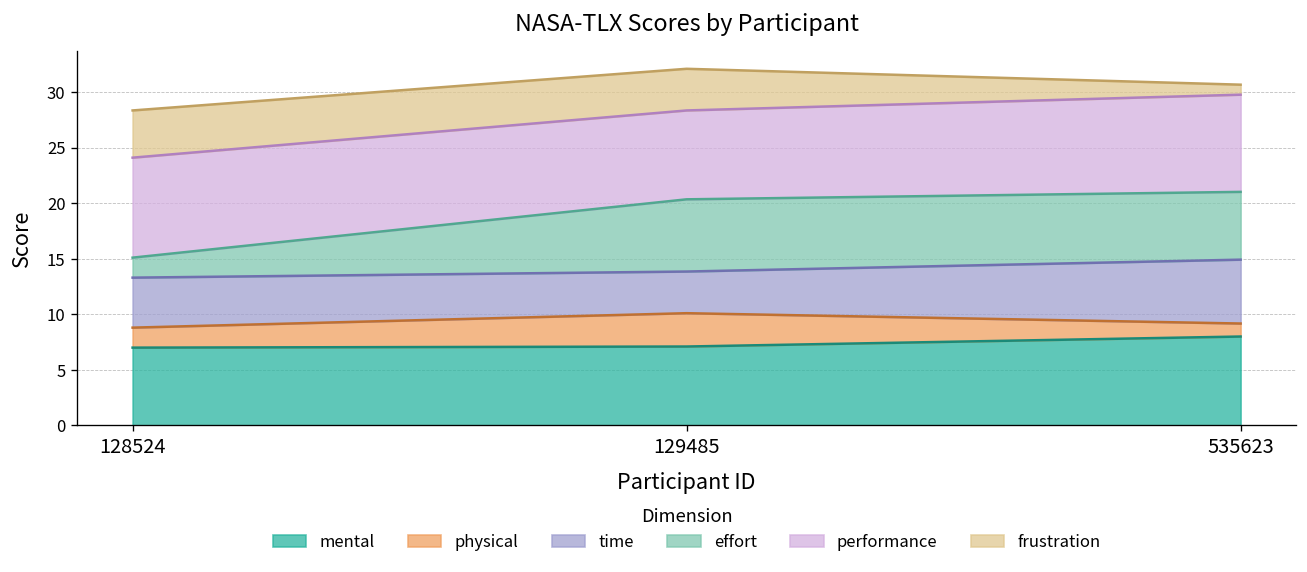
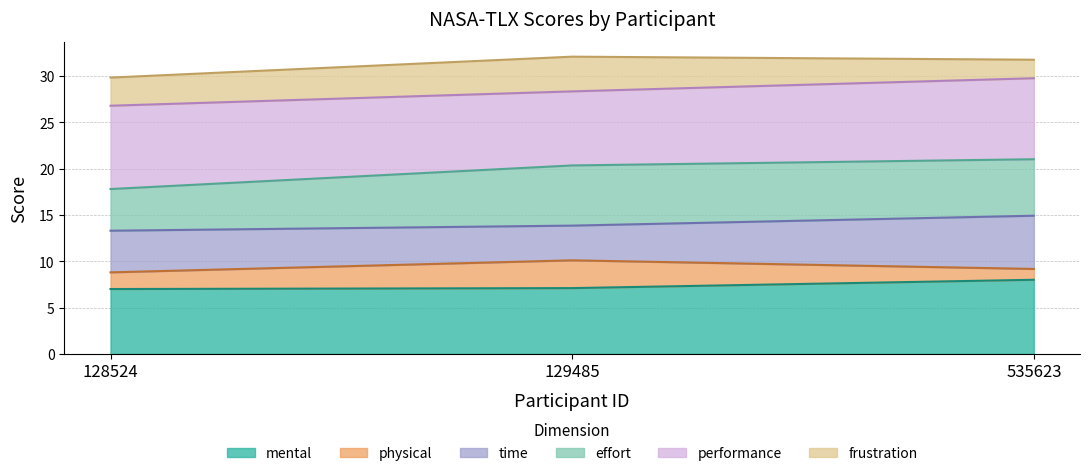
  {
    "mental": {
      "128524": 7,
      "129485": 7,
      "535623": 8
    },
    "physical": {
      "128524": 2,
      "129485": 3,
      "535623": 1
    },
    "effort": {
-     "128524": 2,
+     "128524": 5,
      "129485": 7,
      "535623": 6
    },
    "frustration": {
-     "128524": 4,
+     "128524": 3,
      "129485": 4,
-     "535623": 1
+     "535623": 2
    }
  }
